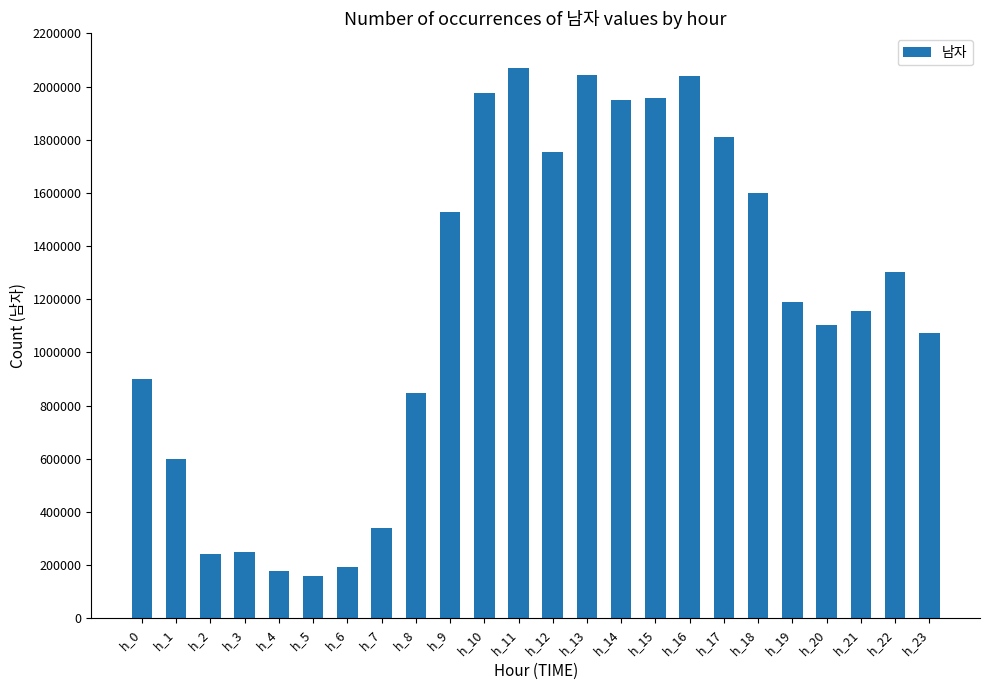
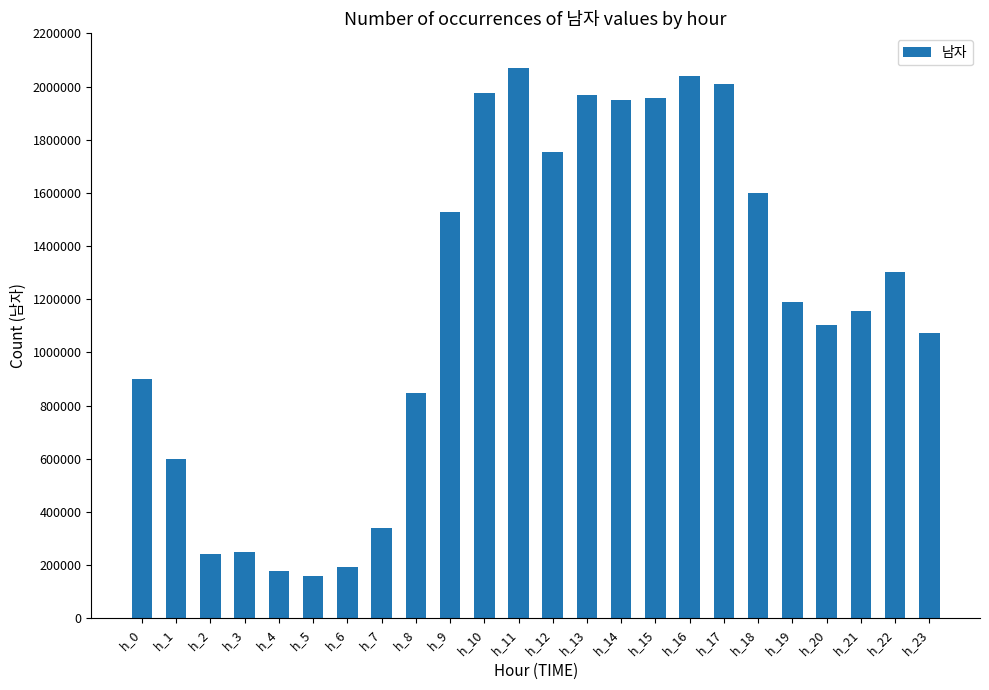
  {
    "h_0": 900000,
    "h_1": 600000,
    "h_2": 240000,
    "h_3": 250000,
    "h_4": 180000,
    "h_5": 160000,
    "h_6": 190000,
    "h_7": 340000,
    "h_8": 850000,
    "h_9": 1530000,
    "h_10": 1980000,
    "h_11": 2070000,
    "h_12": 1760000,
-   "h_13": 2040000,
+   "h_13": 1970000,
    "h_14": 1950000,
    "h_15": 1960000,
    "h_16": 2040000,
-   "h_17": 1810000,
+   "h_17": 2010000,
    "h_18": 1600000,
    "h_19": 1190000,
    "h_20": 1100000,
    "h_21": 1160000,
    "h_22": 1300000,
    "h_23": 1070000
  }
